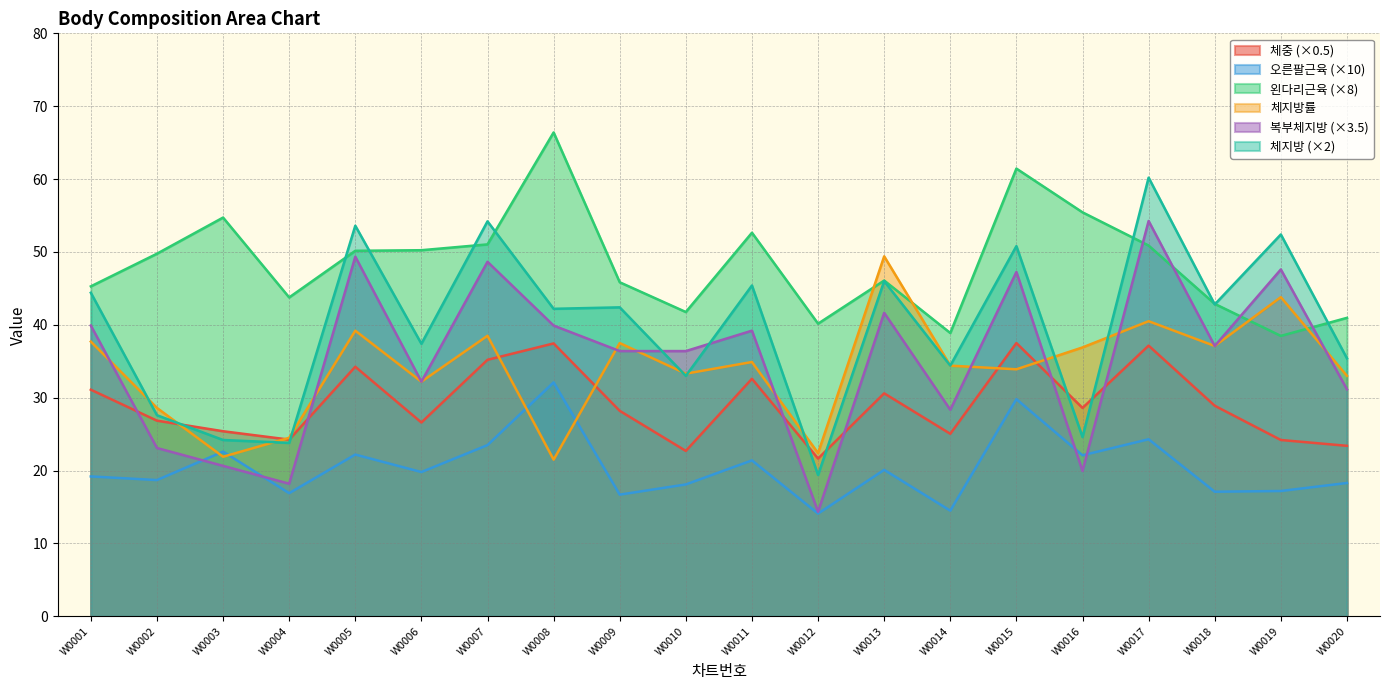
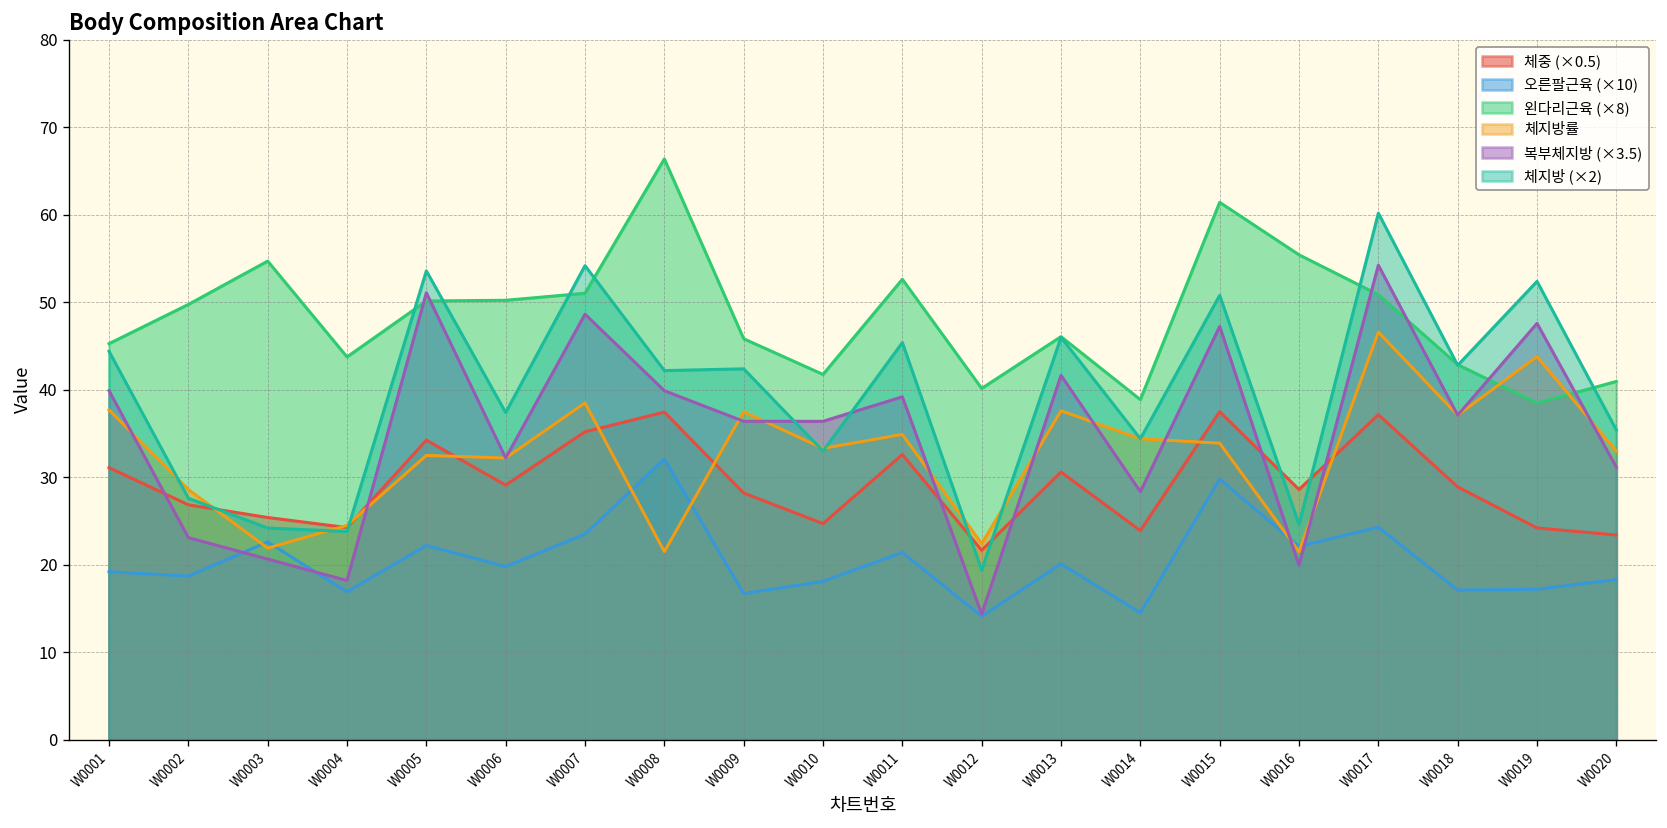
  {
    "체중 (×0.5)": {
      "W0001": 31,
      "W0002": 27,
      "W0003": 25,
      "W0005": 34,
-     "W0006": 27,
+     "W0006": 29,
      "W0007": 35,
      "W0008": 37,
      "W0009": 28,
-     "W0010": 23,
+     "W0010": 25,
      "W0011": 33,
      "W0012": 22,
      "W0013": 31,
-     "W0014": 25,
+     "W0014": 24,
      "W0015": 38,
      "W0016": 29,
      "W0017": 37,
      "W0018": 29,
      "W0019": 24,
      "W0020": 23
    },
    "체지방률": {
      "W0001": 38,
      "W0002": 29,
      "W0003": 22,
-     "W0005": 39,
+     "W0005": 33,
      "W0007": 39,
      "W0008": 22,
      "W0009": 38,
      "W0011": 35,
      "W0012": 22,
-     "W0013": 49,
+     "W0013": 38,
      "W0015": 34,
-     "W0016": 37,
-     "W0017": 41,
+     "W0016": 22,
+     "W0017": 47,
      "W0019": 44,
      "W0020": 33
    },
    "복부체지방 (×3.5)": {
      "W0001": 40,
      "W0002": 23,
      "W0003": 21,
      "W0004": 18,
-     "W0005": 49,
+     "W0005": 51,
      "W0007": 49,
      "W0008": 40,
      "W0009": 36,
      "W0010": 36,
      "W0011": 39,
      "W0013": 42,
      "W0014": 28,
      "W0015": 47,
      "W0016": 20,
      "W0017": 54,
      "W0019": 48,
      "W0020": 31
    }
  }
